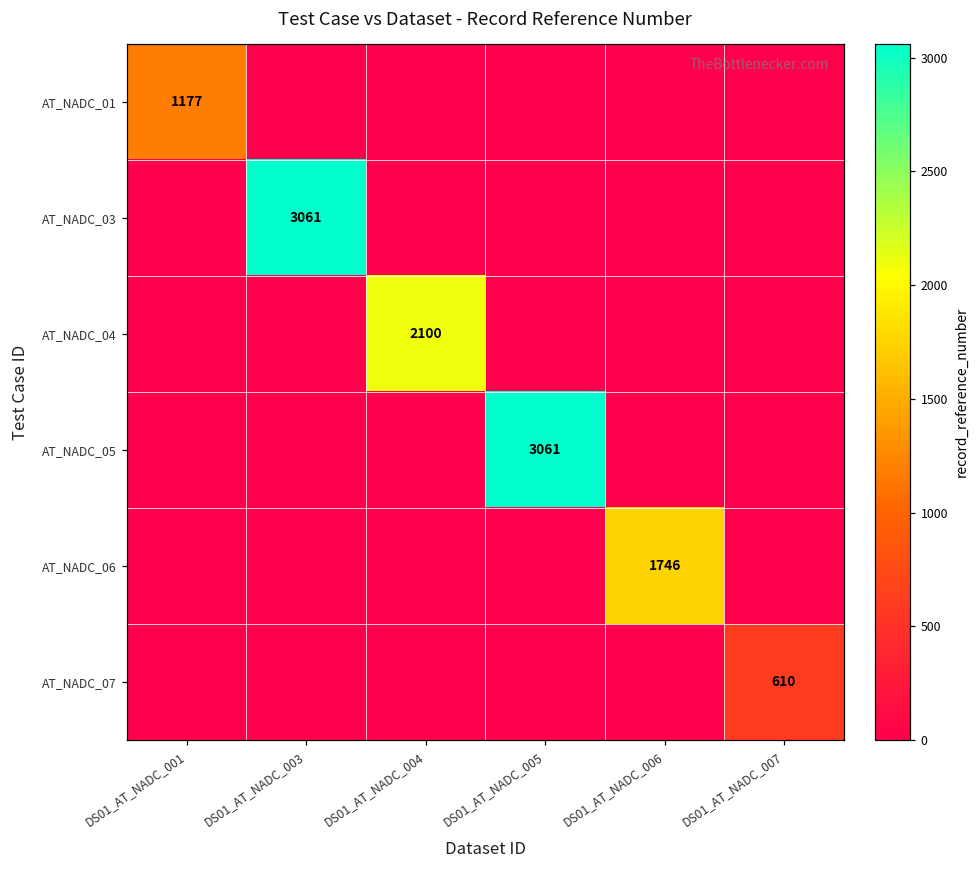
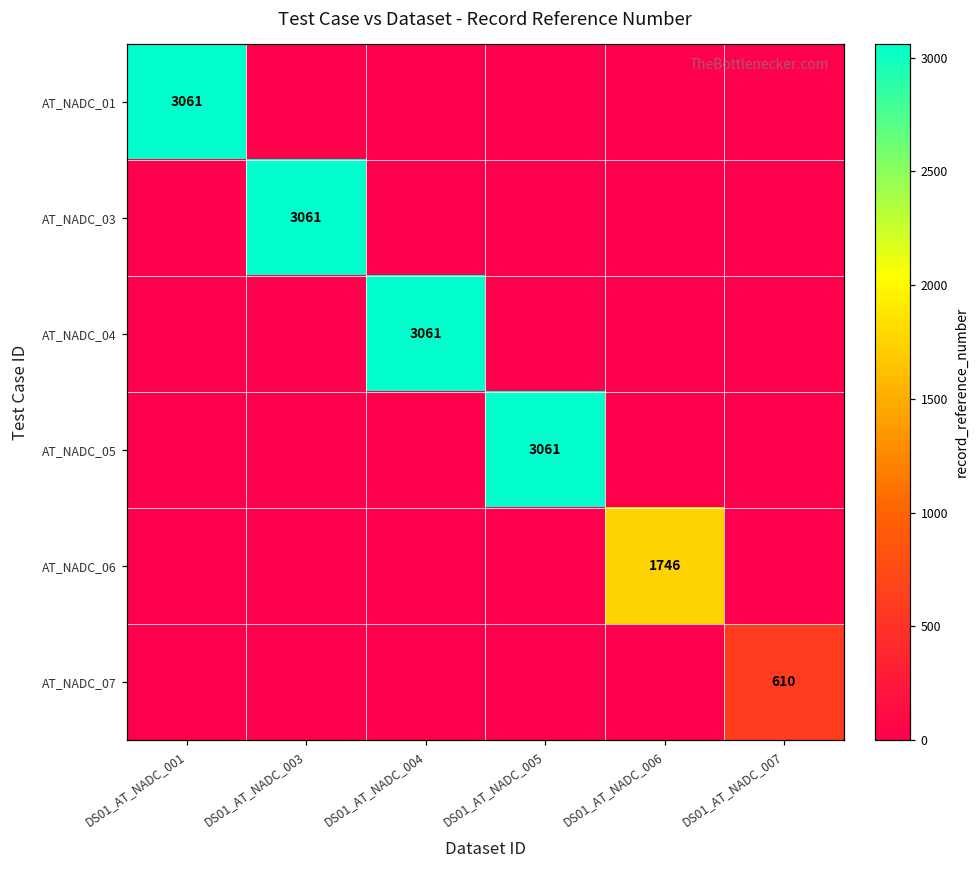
  {
    "AT_NADC_01": {
-     "DS01_AT_NADC_001": 1177
+     "DS01_AT_NADC_001": 3061
    },
    "AT_NADC_03": {
      "DS01_AT_NADC_003": 3061
    },
    "AT_NADC_04": {
-     "DS01_AT_NADC_004": 2100
+     "DS01_AT_NADC_004": 3061
    },
    "AT_NADC_05": {
      "DS01_AT_NADC_005": 3061
    },
    "AT_NADC_06": {
      "DS01_AT_NADC_006": 1746
    },
    "AT_NADC_07": {
      "DS01_AT_NADC_007": 610
    }
  }
